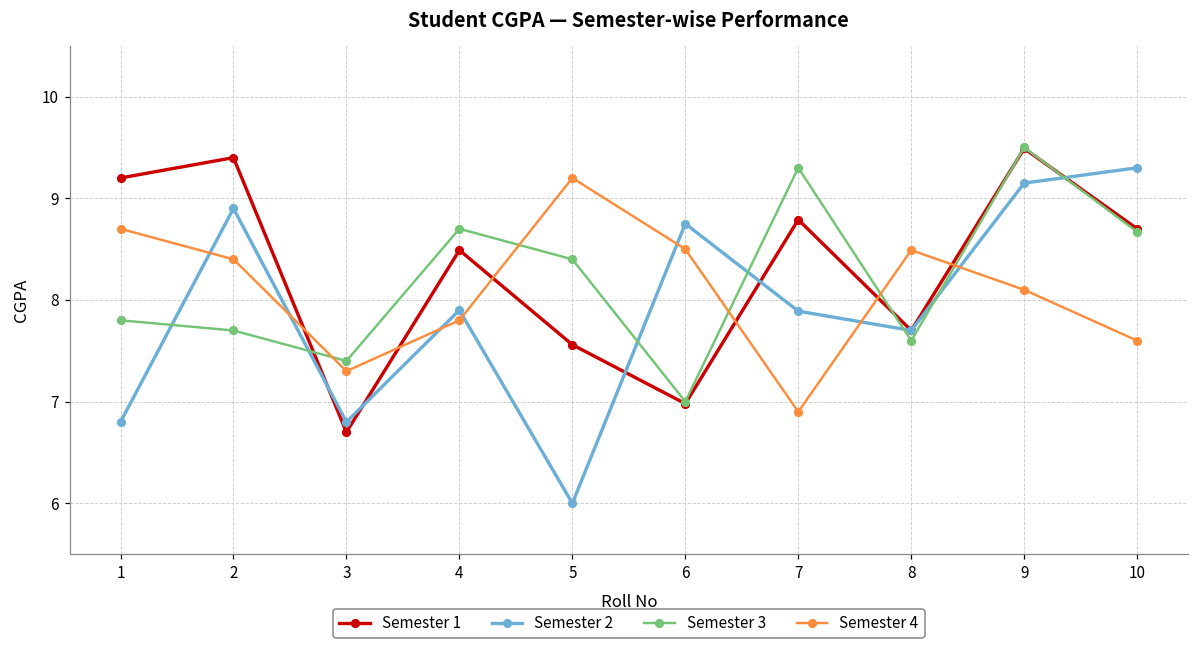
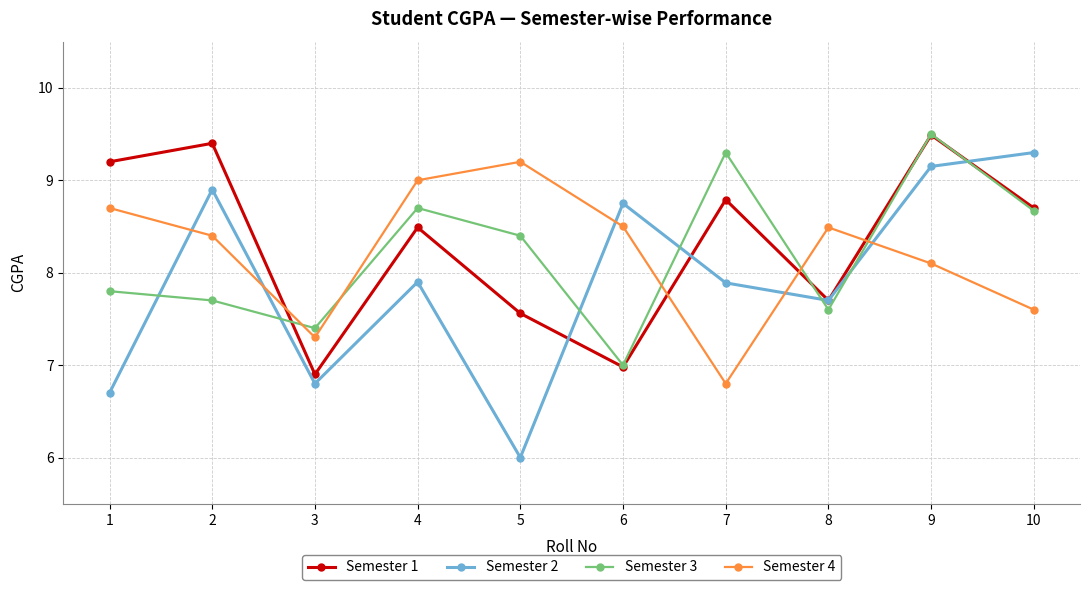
  {
    "Semester 1": {
      "1": 9.2,
      "2": 9.4,
-     "3": 6.7,
+     "3": 6.9,
      "4": 8.5,
      "5": 7.6,
      "7": 8.8,
      "10": 8.7
    },
    "Semester 2": {
-     "1": 6.8,
+     "1": 6.7,
      "2": 8.9,
      "3": 6.8,
      "4": 7.9,
      "5": 6.0,
      "6": 8.8,
      "7": 7.9,
      "9": 9.2,
      "10": 9.3
    },
    "Semester 3": {
      "1": 7.8,
      "2": 7.7,
      "3": 7.4,
      "4": 8.7,
      "5": 8.4,
      "7": 9.3,
      "8": 7.6,
      "10": 8.7
    },
    "Semester 4": {
      "1": 8.7,
      "2": 8.4,
      "3": 7.3,
-     "4": 7.8,
+     "4": 9.0,
      "5": 9.2,
      "6": 8.5,
-     "7": 6.9,
+     "7": 6.8,
      "8": 8.5,
      "9": 8.1,
      "10": 7.6
    }
  }
